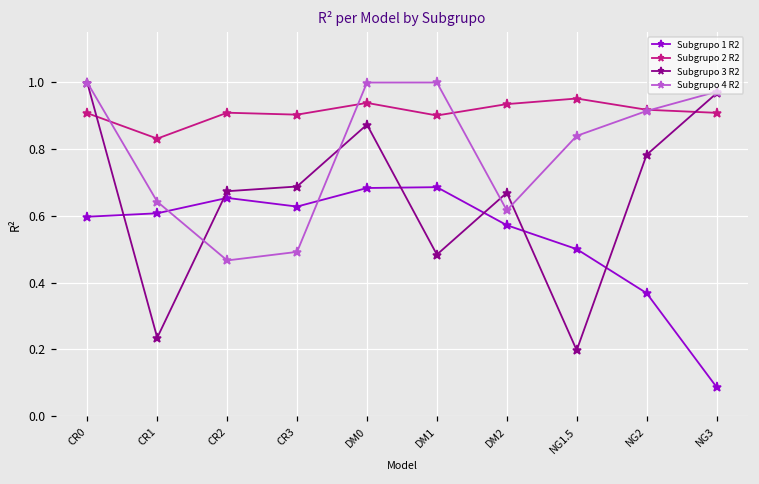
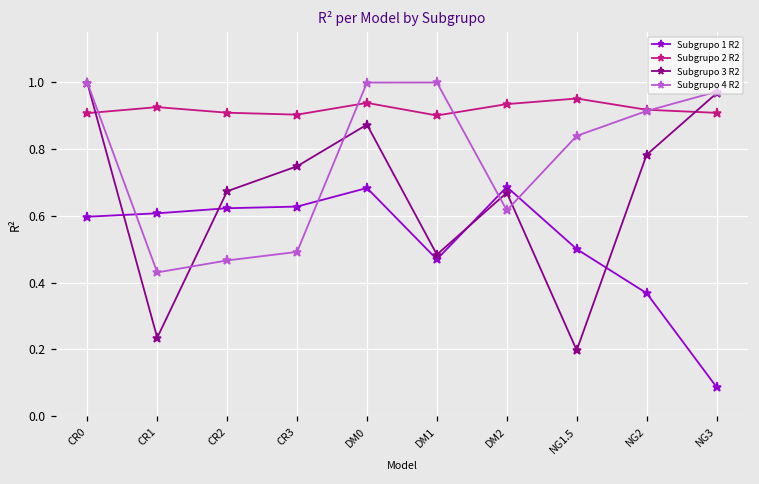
  {
    "Subgrupo 1 R2": {
      "CR0": 0.60,
      "CR1": 0.61,
-     "CR2": 0.65,
+     "CR2": 0.62,
      "CR3": 0.63,
      "DM0": 0.68,
-     "DM1": 0.69,
-     "DM2": 0.57,
+     "DM1": 0.47,
+     "DM2": 0.69,
      "NG1.5": 0.50,
      "NG2": 0.37,
      "NG3": 0.09
    },
    "Subgrupo 2 R2": {
      "CR0": 0.91,
-     "CR1": 0.83,
+     "CR1": 0.93,
      "CR2": 0.91,
      "CR3": 0.90,
      "DM0": 0.94,
      "DM1": 0.90,
      "DM2": 0.93,
      "NG1.5": 0.95,
      "NG3": 0.91
    },
    "Subgrupo 3 R2": {
      "CR1": 0.23,
      "CR2": 0.67,
-     "CR3": 0.69,
+     "CR3": 0.75,
      "DM0": 0.87,
      "DM1": 0.48,
      "DM2": 0.67,
      "NG1.5": 0.20,
      "NG2": 0.78
    },
    "Subgrupo 4 R2": {
-     "CR1": 0.64,
+     "CR1": 0.43,
      "CR2": 0.47,
      "CR3": 0.49,
      "DM0": 1.00,
      "DM1": 1.00,
      "DM2": 0.62,
      "NG1.5": 0.84
    }
  }
